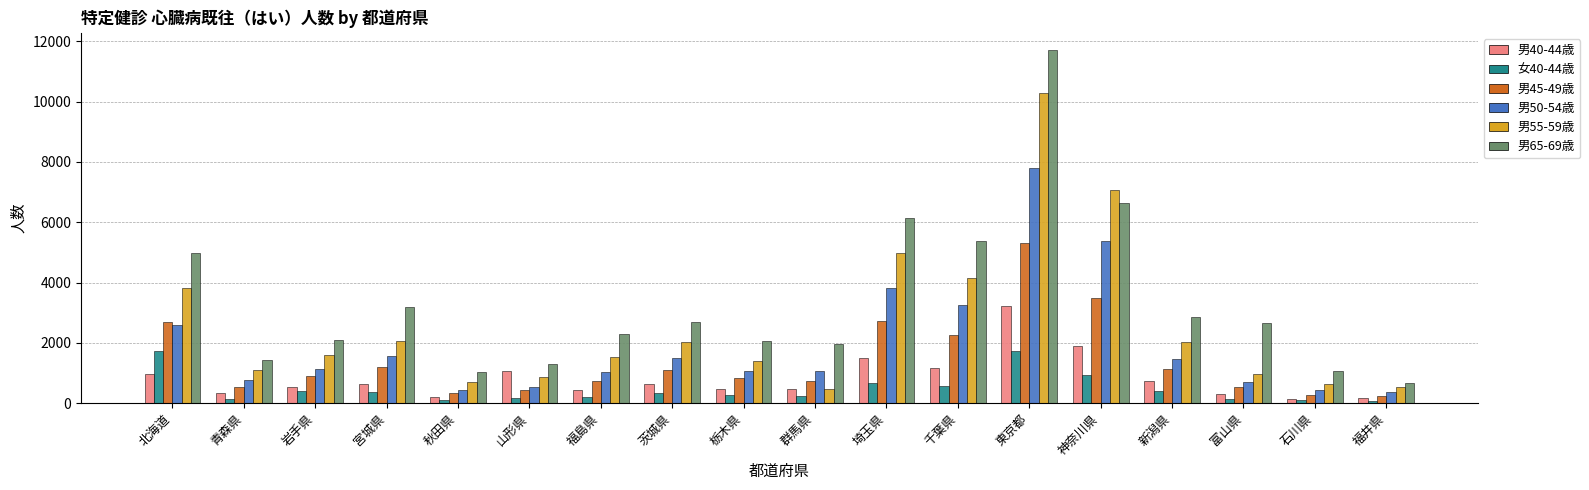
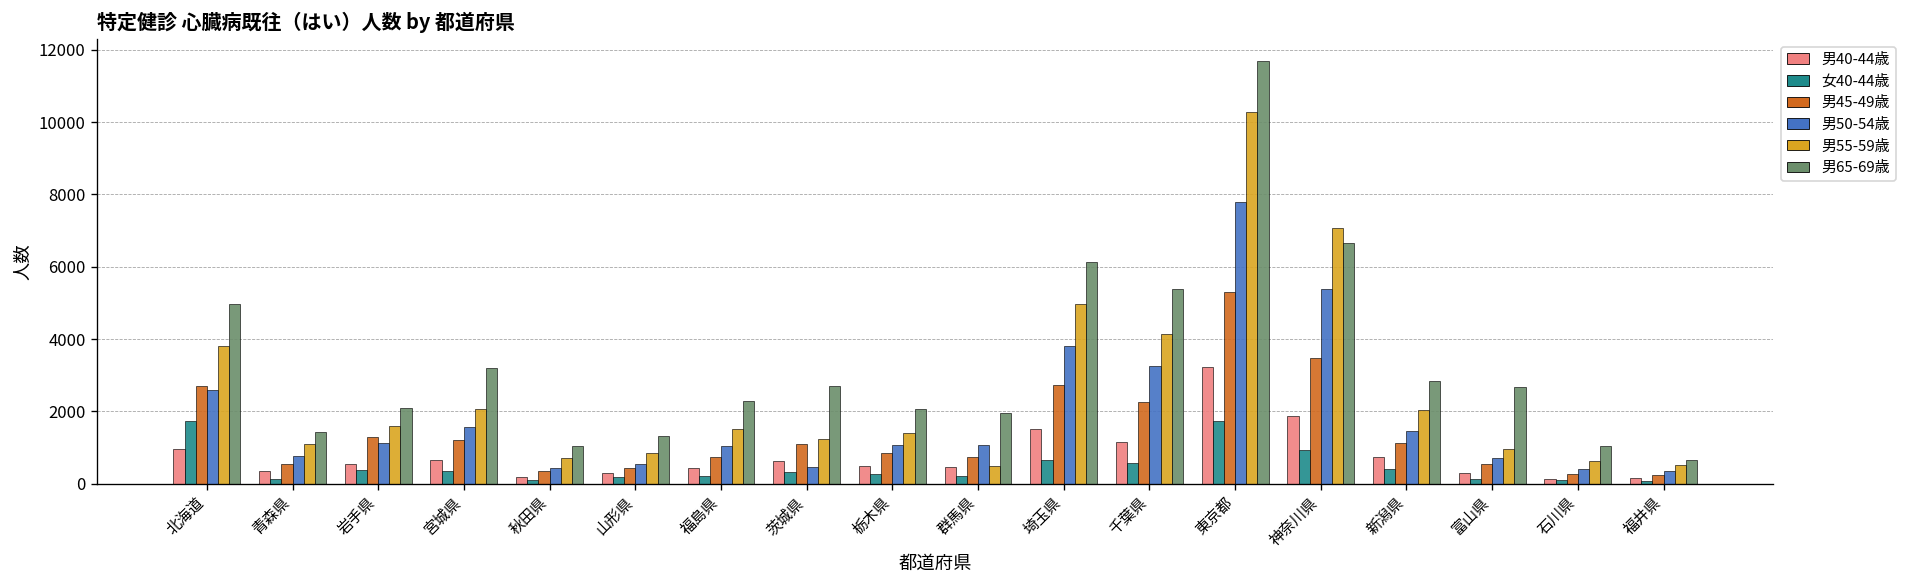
  {
    "男40-44歳": {
      "北海道": 1000,
      "青森県": 300,
      "岩手県": 500,
      "宮城県": 700,
      "秋田県": 200,
-     "山形県": 1100,
+     "山形県": 300,
      "福島県": 400,
      "茨城県": 600,
      "栃木県": 500,
      "群馬県": 500,
      "埼玉県": 1500,
      "千葉県": 1200,
      "東京都": 3200,
      "神奈川県": 1900,
      "新潟県": 700,
      "富山県": 300,
      "石川県": 100,
      "福井県": 200
    },
    "女40-44歳": {
      "北海道": 1700,
      "青森県": 100,
      "岩手県": 400,
      "宮城県": 400,
      "秋田県": 100,
      "山形県": 200,
      "福島県": 200,
      "茨城県": 300,
      "栃木県": 300,
      "群馬県": 200,
      "埼玉県": 700,
      "千葉県": 600,
      "東京都": 1700,
      "神奈川県": 900,
      "新潟県": 400,
      "富山県": 100,
      "石川県": 100
    },
    "男45-49歳": {
      "北海道": 2700,
      "青森県": 500,
-     "岩手県": 900,
+     "岩手県": 1300,
      "宮城県": 1200,
      "秋田県": 300,
      "山形県": 400,
      "福島県": 700,
      "茨城県": 1100,
      "栃木県": 800,
      "群馬県": 800,
      "埼玉県": 2700,
      "千葉県": 2300,
      "東京都": 5300,
      "神奈川県": 3500,
      "新潟県": 1100,
      "富山県": 500,
      "石川県": 300,
      "福井県": 300
    },
    "男50-54歳": {
      "北海道": 2600,
      "青森県": 800,
      "岩手県": 1100,
      "宮城県": 1600,
      "秋田県": 400,
      "山形県": 500,
      "福島県": 1000,
-     "茨城県": 1500,
+     "茨城県": 500,
      "栃木県": 1100,
      "群馬県": 1100,
      "埼玉県": 3800,
      "千葉県": 3300,
      "東京都": 7800,
      "神奈川県": 5400,
      "新潟県": 1500,
      "富山県": 700,
      "石川県": 400,
      "福井県": 400
    },
    "男55-59歳": {
      "北海道": 3800,
      "青森県": 1100,
      "岩手県": 1600,
      "宮城県": 2100,
      "秋田県": 700,
      "山形県": 900,
      "福島県": 1500,
-     "茨城県": 2000,
+     "茨城県": 1300,
      "栃木県": 1400,
      "群馬県": 500,
      "埼玉県": 5000,
      "千葉県": 4100,
      "東京都": 10300,
      "神奈川県": 7100,
      "新潟県": 2000,
      "富山県": 1000,
      "石川県": 600,
      "福井県": 500
    },
    "男65-69歳": {
      "北海道": 5000,
      "青森県": 1400,
      "岩手県": 2100,
      "宮城県": 3200,
      "秋田県": 1000,
      "山形県": 1300,
      "福島県": 2300,
      "茨城県": 2700,
      "栃木県": 2100,
      "群馬県": 2000,
      "埼玉県": 6100,
      "千葉県": 5400,
      "東京都": 11700,
      "神奈川県": 6700,
      "新潟県": 2800,
      "富山県": 2700,
      "石川県": 1100,
      "福井県": 700
    }
  }
